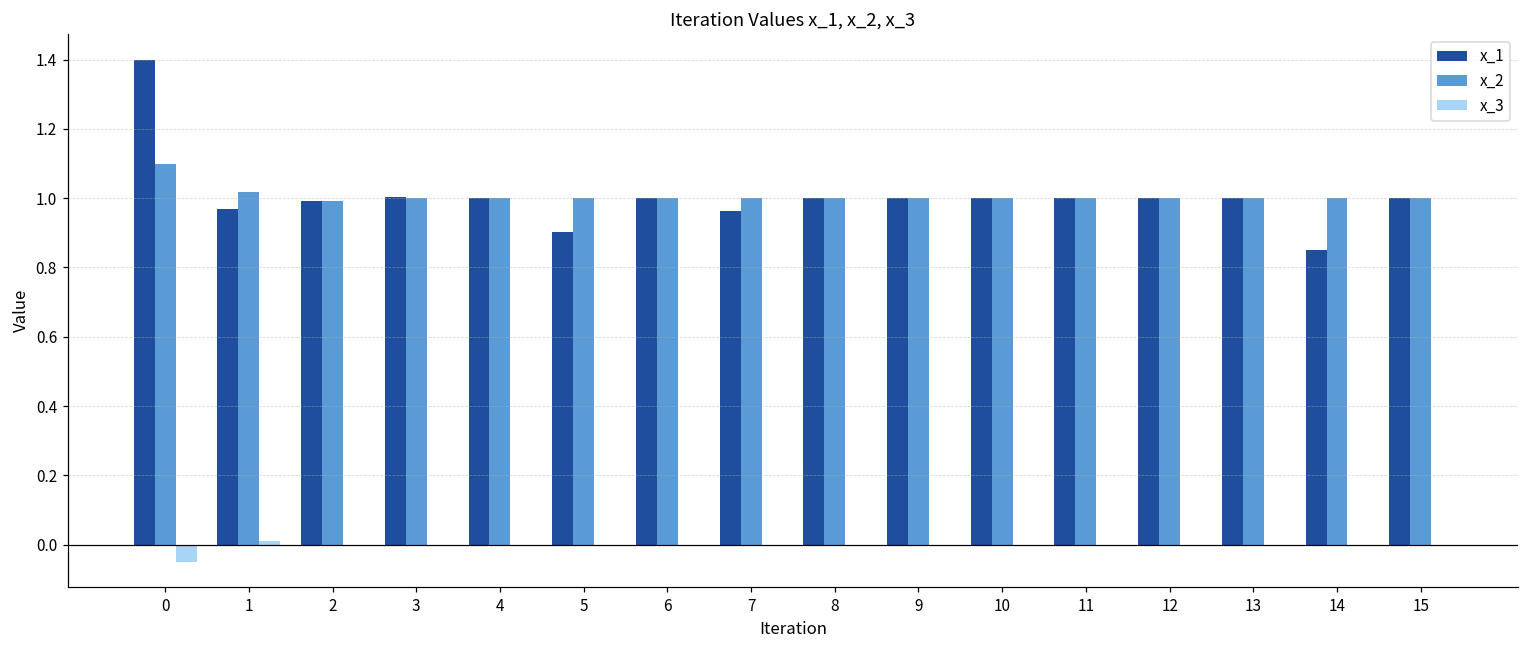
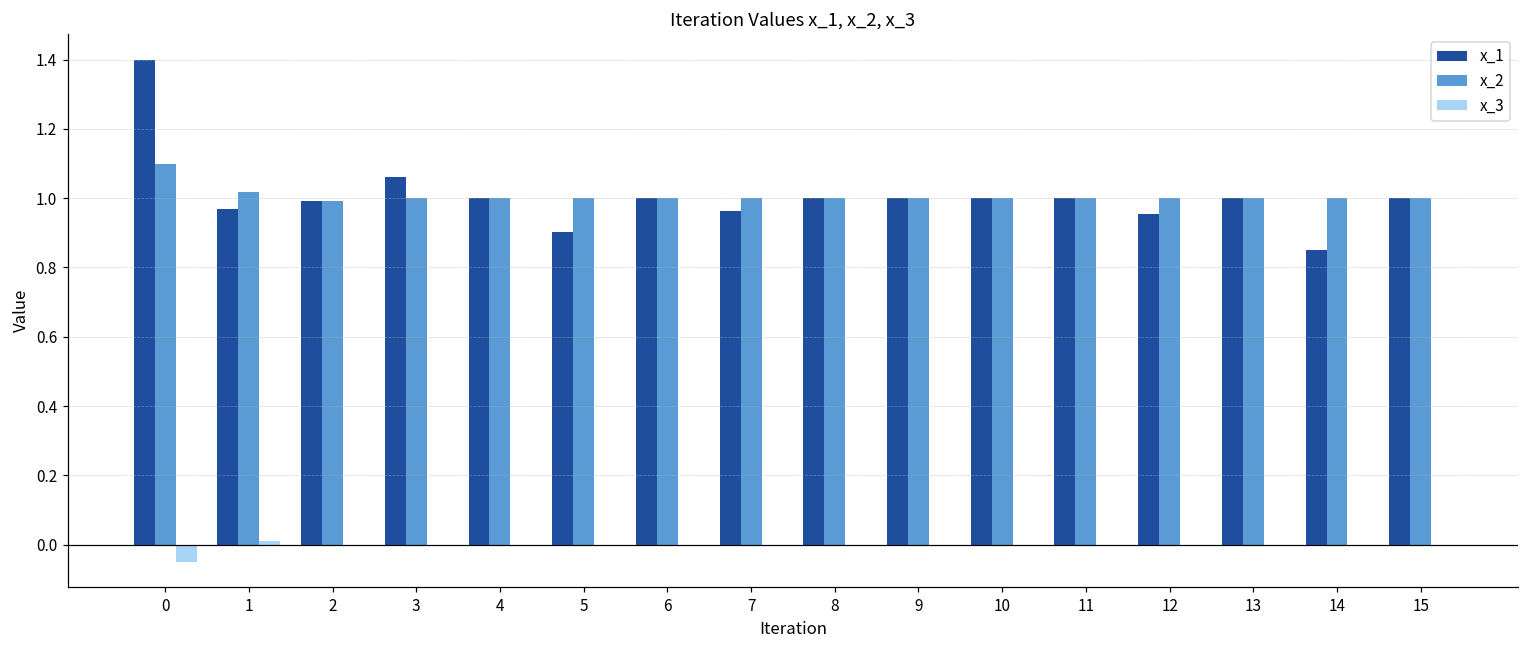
  {
    "x_1": {
      "0": 1.40,
      "1": 0.97,
      "2": 0.99,
-     "3": 1.00,
+     "3": 1.06,
      "4": 1.00,
      "5": 0.90,
      "6": 1.00,
      "7": 0.96,
      "8": 1.00,
      "9": 1.00,
      "10": 1.00,
      "11": 1.00,
-     "12": 1.00,
+     "12": 0.95,
      "13": 1.00,
      "14": 0.85,
      "15": 1.00
    },
    "x_2": {
      "0": 1.10,
      "1": 1.02,
      "2": 0.99,
      "3": 1.00,
      "4": 1.00,
      "5": 1.00,
      "6": 1.00,
      "7": 1.00,
      "8": 1.00,
      "9": 1.00,
      "10": 1.00,
      "11": 1.00,
      "12": 1.00,
      "13": 1.00,
      "14": 1.00,
      "15": 1.00
    },
    "x_3": {
      "0": -0.05,
      "1": 0.01
    }
  }
